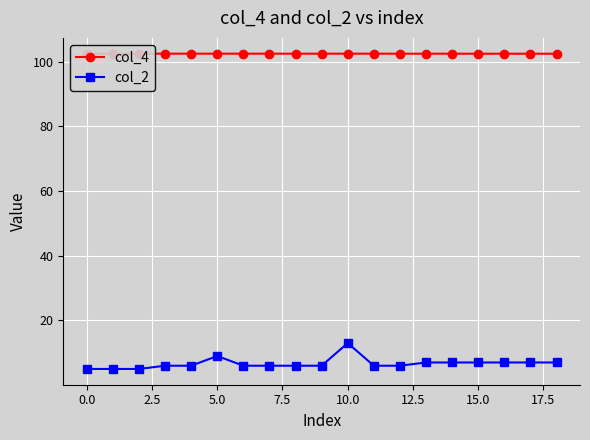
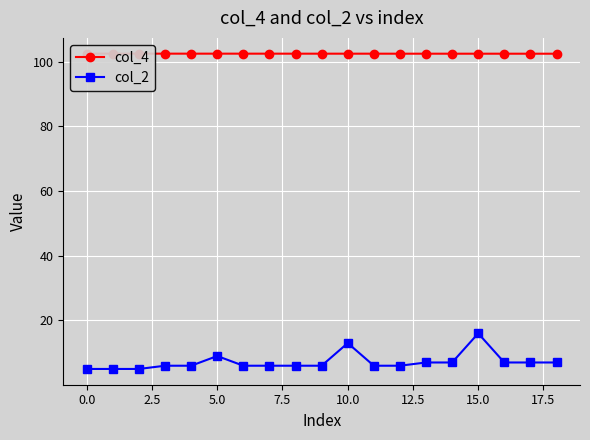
  {
    "col_4": {
      "5.0": 102,
      "10.0": 102,
      "15.0": 102
    },
    "col_2": {
      "0.0": 5,
      "5.0": 9,
      "10.0": 13,
-     "15.0": 7
+     "15.0": 16
    }
  }
